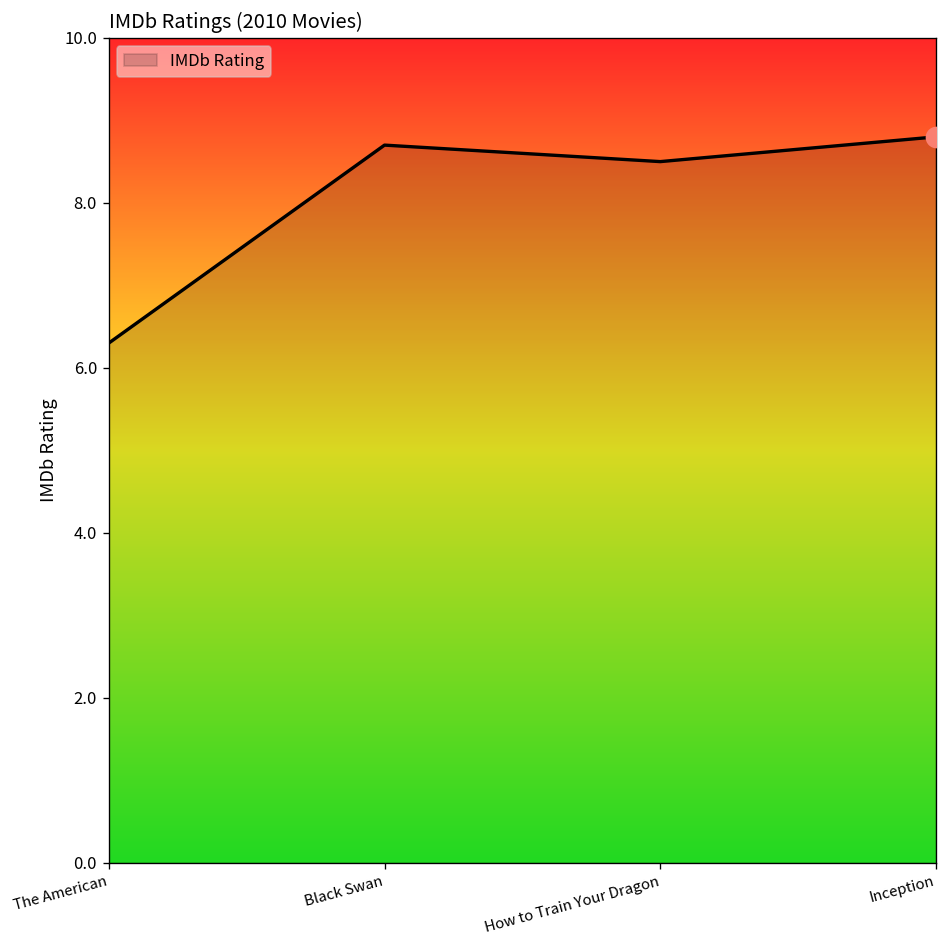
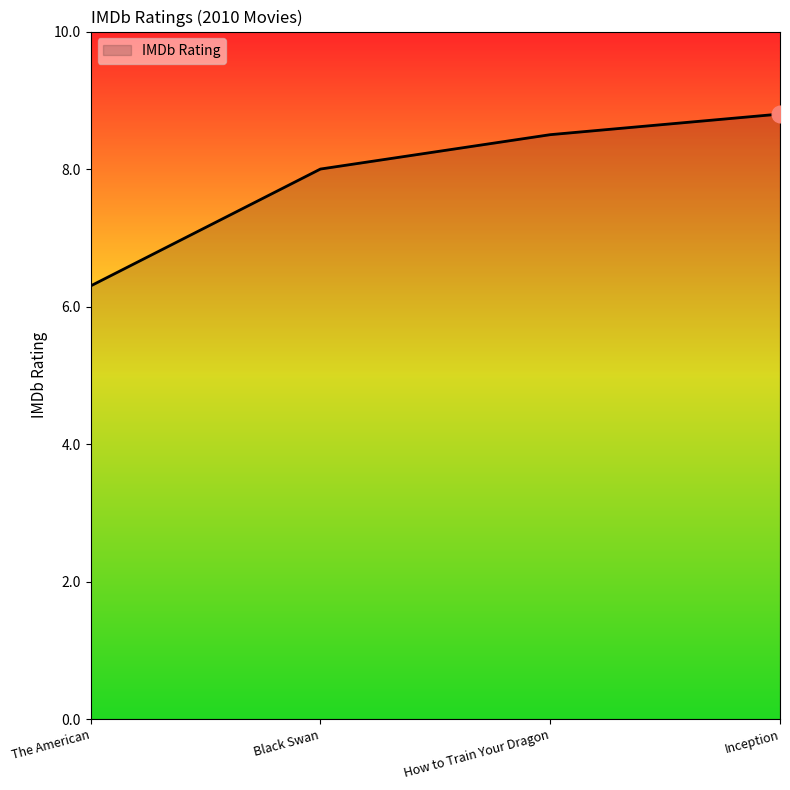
  {
    "IMDb Rating": {
      "The American": 6.3,
-     "Black Swan": 8.7,
+     "Black Swan": 8.0,
      "How to Train Your Dragon": 8.5
    }
  }
